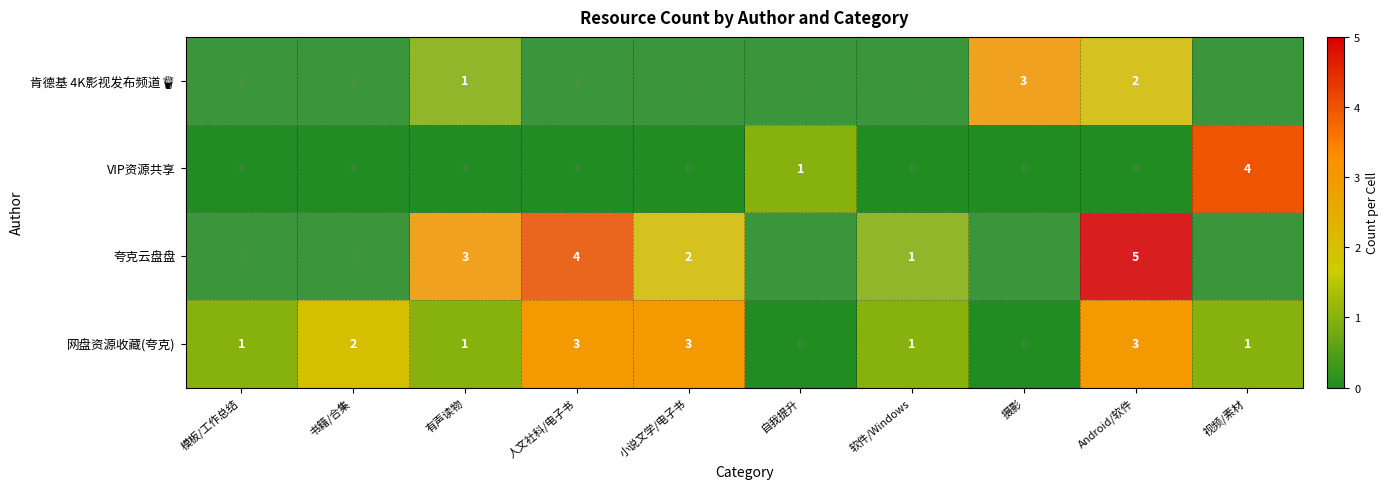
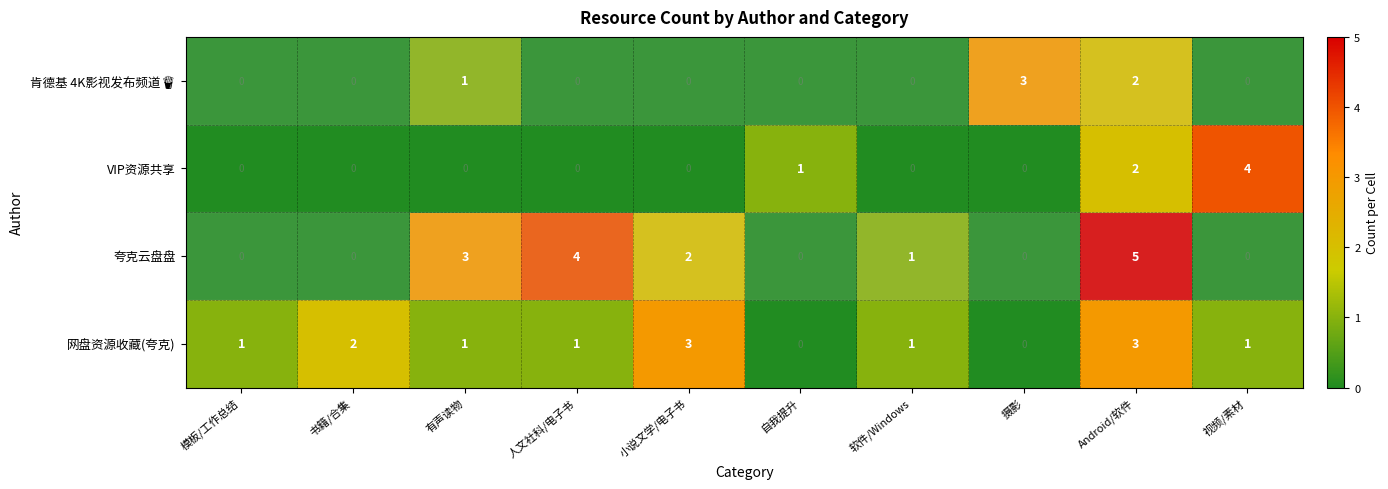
  {
    "肯德基 4K影视发布频道🍟": {
      "有声读物": 1,
      "摄影": 3,
      "Android/软件": 2
    },
    "VIP资源共享": {
      "模板/工作总结": 0,
      "书籍/合集": 0,
      "有声读物": 0,
      "人文社科/电子书": 0,
      "小说文学/电子书": 0,
      "自我提升": 1,
      "软件/Windows": 0,
      "摄影": 0,
-     "Android/软件": 0,
+     "Android/软件": 2,
      "视频/素材": 4
    },
    "夸克云盘盘": {
      "有声读物": 3,
      "人文社科/电子书": 4,
      "小说文学/电子书": 2,
      "软件/Windows": 1,
      "Android/软件": 5
    },
    "网盘资源收藏(夸克)": {
      "模板/工作总结": 1,
      "书籍/合集": 2,
      "有声读物": 1,
-     "人文社科/电子书": 3,
+     "人文社科/电子书": 1,
      "小说文学/电子书": 3,
      "自我提升": 0,
      "软件/Windows": 1,
      "摄影": 0,
      "Android/软件": 3,
      "视频/素材": 1
    }
  }
